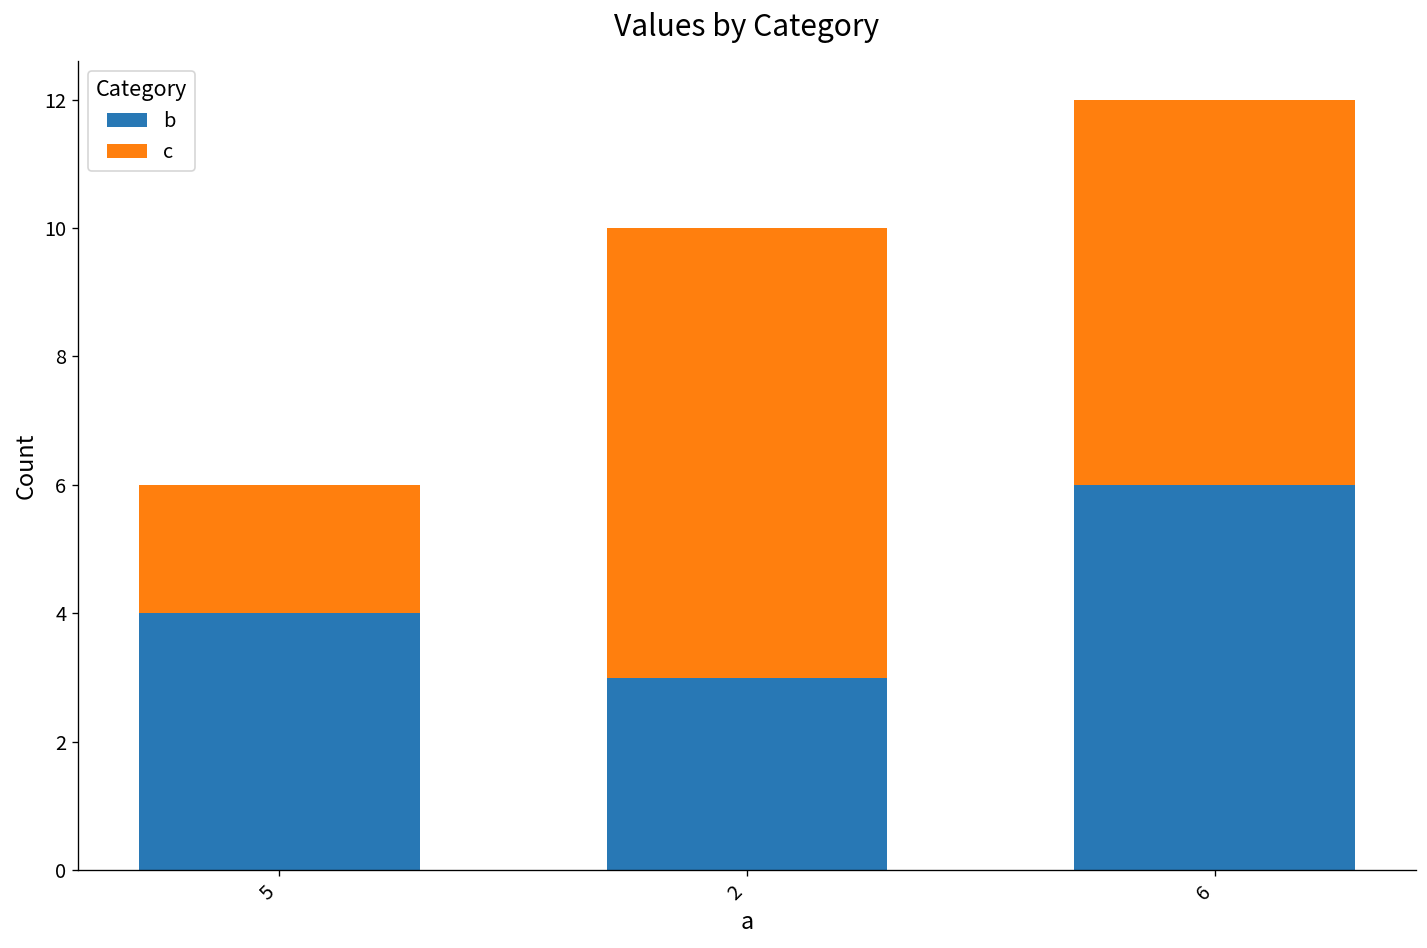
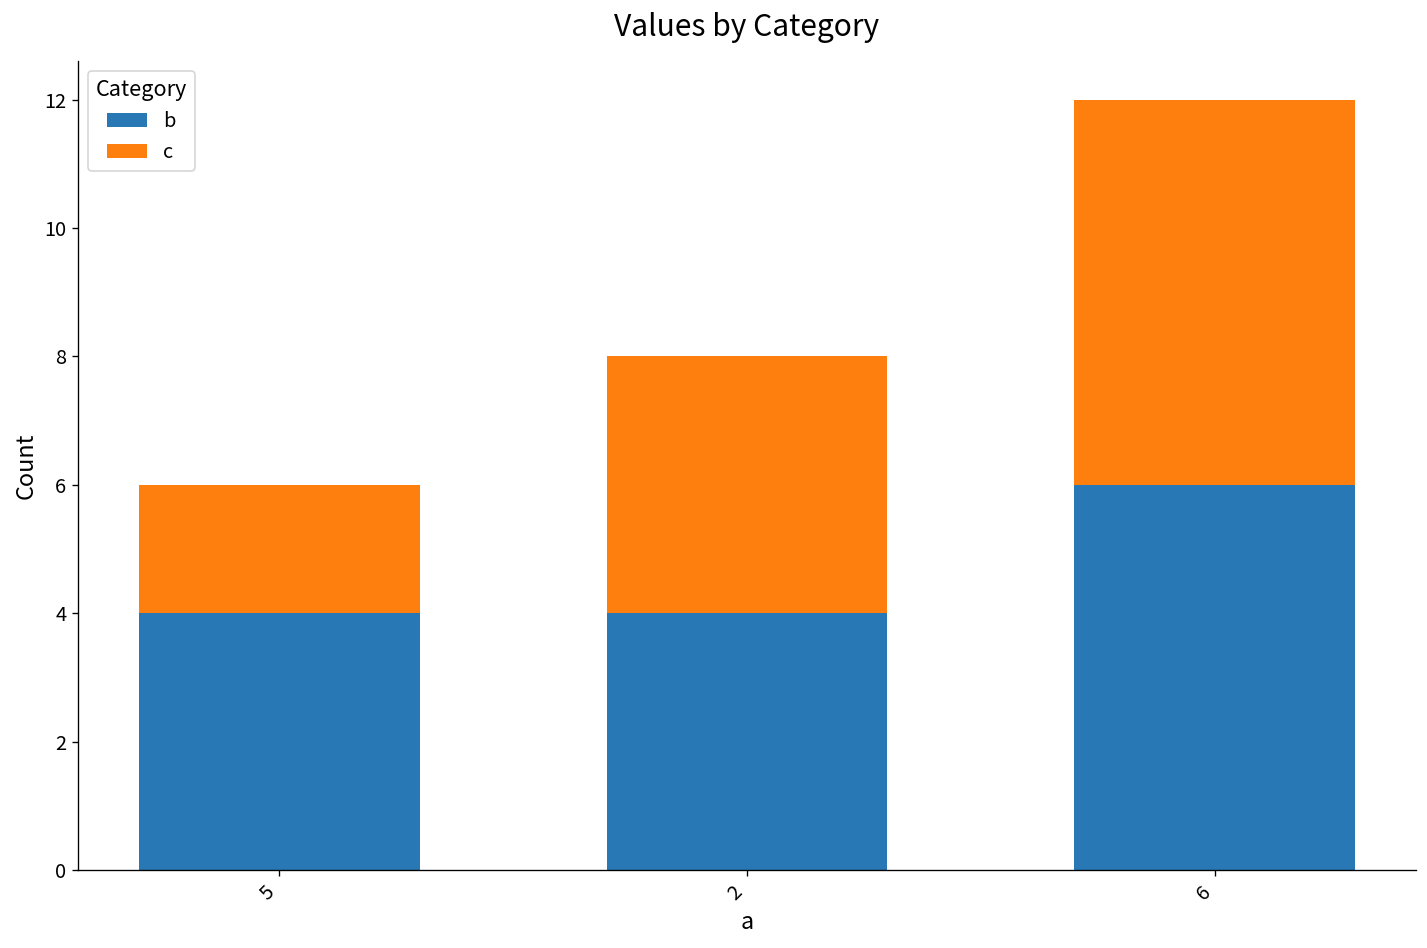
  {
    "b": {
      "5": 4,
-     "2": 3,
+     "2": 4,
      "6": 6
    },
    "c": {
      "5": 2,
-     "2": 7,
+     "2": 4,
      "6": 6
    }
  }
